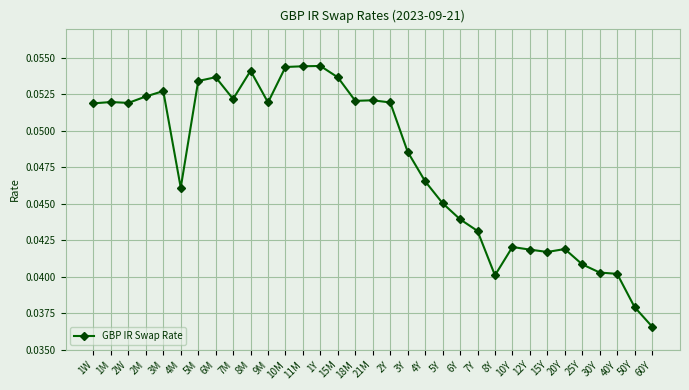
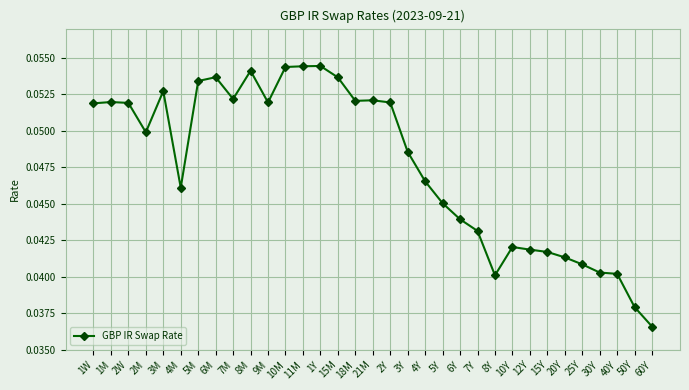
  {
    "1W": 0.0519,
    "1M": 0.0520,
    "2W": 0.0519,
-   "2M": 0.0524,
+   "2M": 0.0499,
    "3M": 0.0527,
    "4M": 0.0461,
    "5M": 0.0534,
    "6M": 0.0537,
    "7M": 0.0522,
    "8M": 0.0541,
    "9M": 0.0519,
    "10M": 0.0544,
    "11M": 0.0544,
    "1Y": 0.0544,
    "15M": 0.0537,
    "18M": 0.0521,
    "21M": 0.0521,
    "2Y": 0.0519,
    "3Y": 0.0486,
    "4Y": 0.0465,
    "5Y": 0.0450,
    "6Y": 0.0439,
    "7Y": 0.0431,
    "8Y": 0.0401,
    "10Y": 0.0420,
    "12Y": 0.0419,
    "15Y": 0.0417,
-   "20Y": 0.0419,
+   "20Y": 0.0413,
    "25Y": 0.0409,
    "30Y": 0.0403,
    "40Y": 0.0402,
    "50Y": 0.0379,
    "60Y": 0.0366
  }
